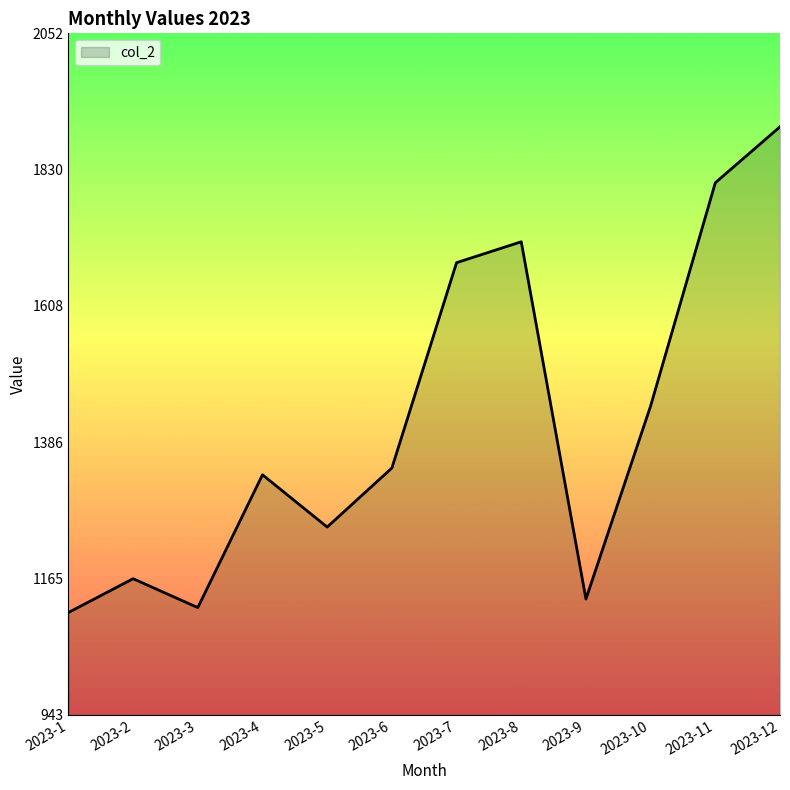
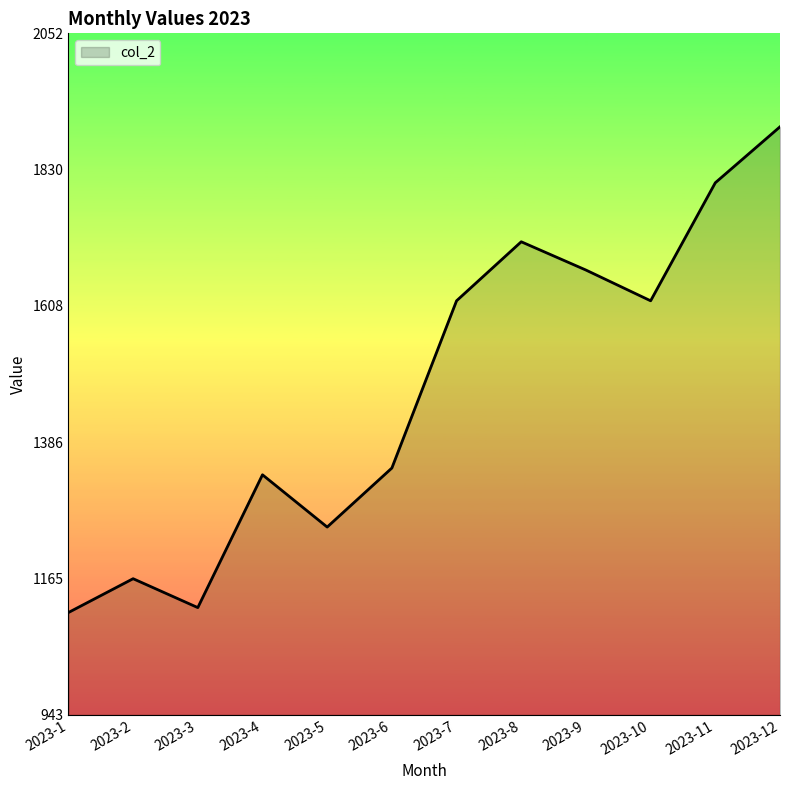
  {
    "2023-1": 1110,
    "2023-2": 1170,
    "2023-3": 1120,
    "2023-4": 1330,
    "2023-5": 1250,
    "2023-6": 1350,
-   "2023-7": 1680,
+   "2023-7": 1620,
    "2023-8": 1710,
-   "2023-9": 1130,
-   "2023-10": 1450,
+   "2023-9": 1670,
+   "2023-10": 1620,
    "2023-11": 1810,
    "2023-12": 1900
  }
